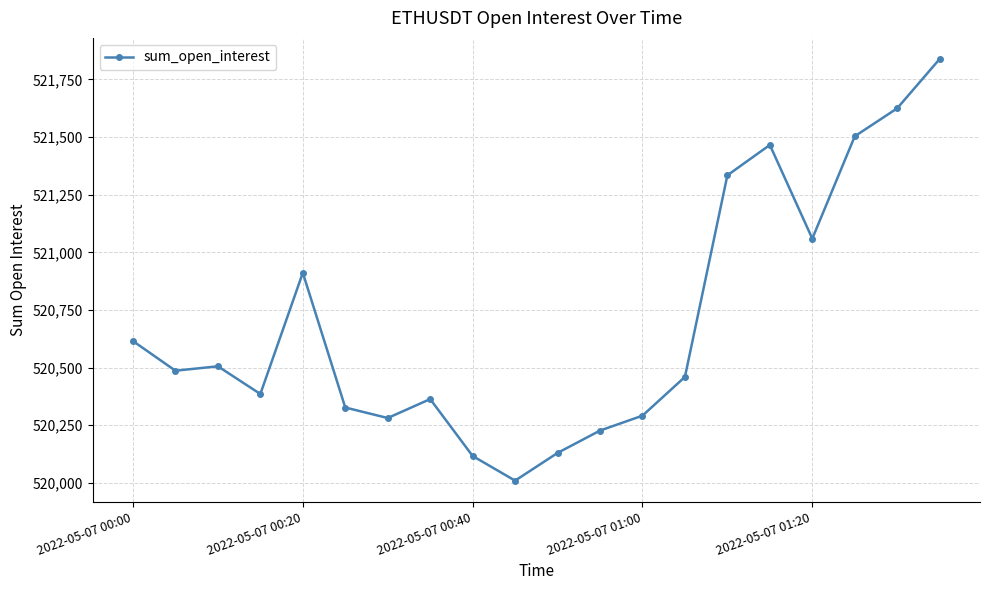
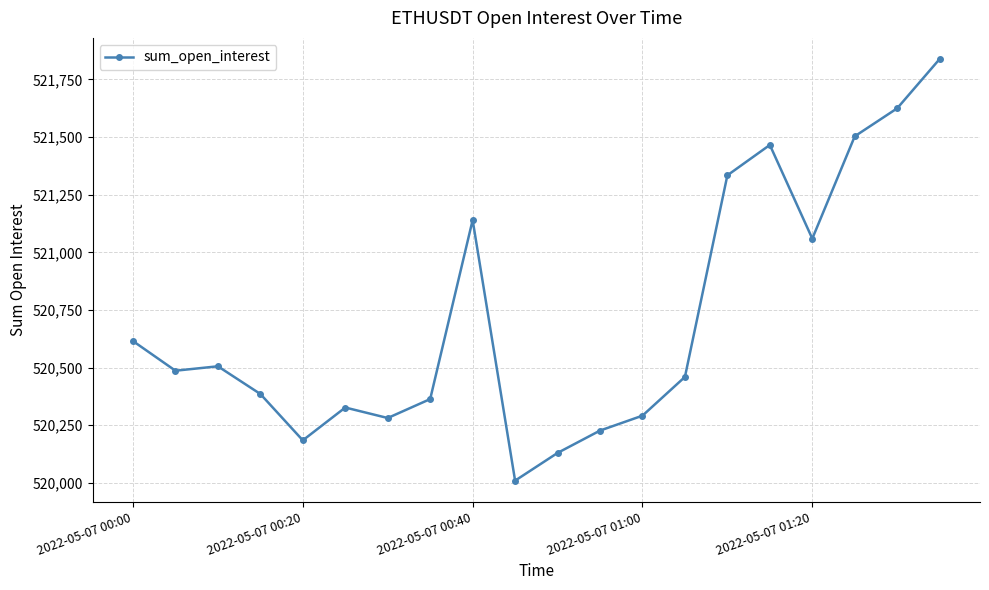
  {
    "2022-05-07 00:00": "520,610",
-   "2022-05-07 00:20": "520,910",
-   "2022-05-07 00:40": "520,120",
+   "2022-05-07 00:20": "520,180",
+   "2022-05-07 00:40": "521,140",
    "2022-05-07 01:00": "520,290",
    "2022-05-07 01:20": "521,060"
  }
